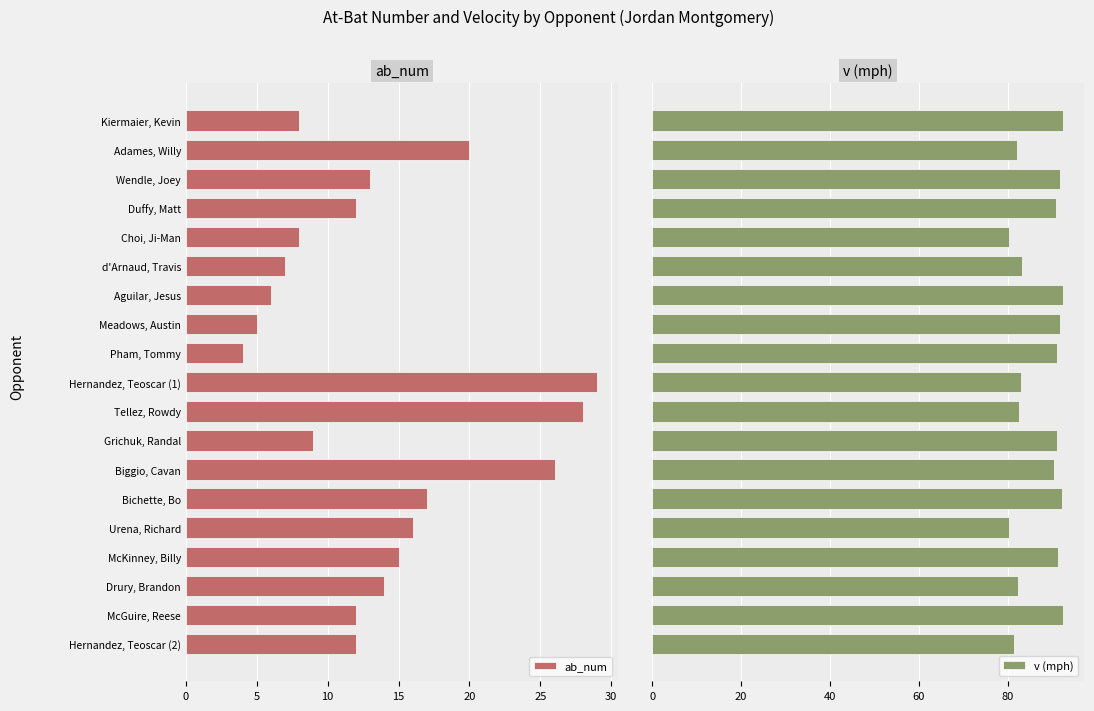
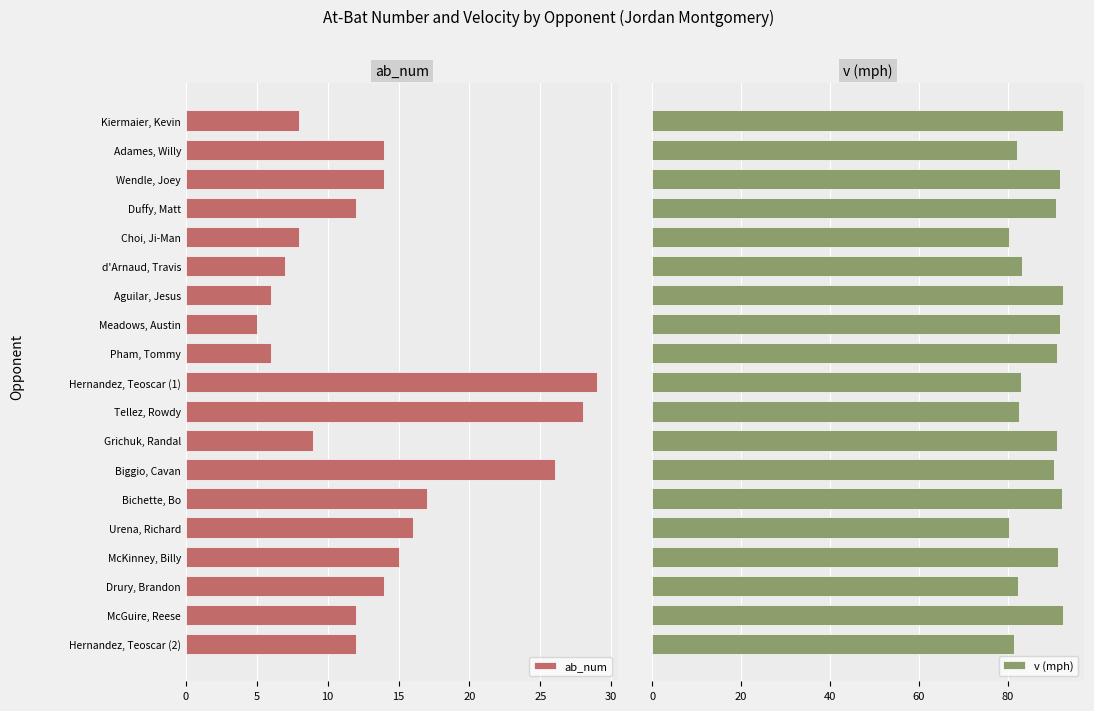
  {
    "ab_num": {
      "Kiermaier, Kevin": 8,
-     "Adames, Willy": 20,
-     "Wendle, Joey": 13,
+     "Adames, Willy": 14,
+     "Wendle, Joey": 14,
      "Duffy, Matt": 12,
      "Choi, Ji-Man": 8,
      "d'Arnaud, Travis": 7,
      "Aguilar, Jesus": 6,
      "Meadows, Austin": 5,
-     "Pham, Tommy": 4,
+     "Pham, Tommy": 6,
      "Hernandez, Teoscar (1)": 29,
      "Tellez, Rowdy": 28,
      "Grichuk, Randal": 9,
      "Biggio, Cavan": 26,
      "Bichette, Bo": 17,
      "Urena, Richard": 16,
      "McKinney, Billy": 15,
      "Drury, Brandon": 14,
      "McGuire, Reese": 12,
      "Hernandez, Teoscar (2)": 12
    }
  }
